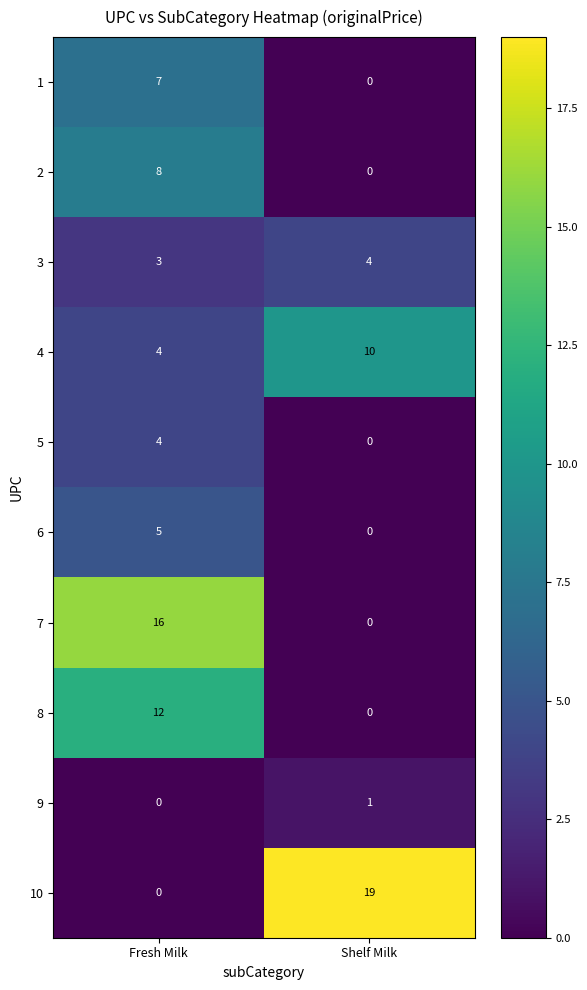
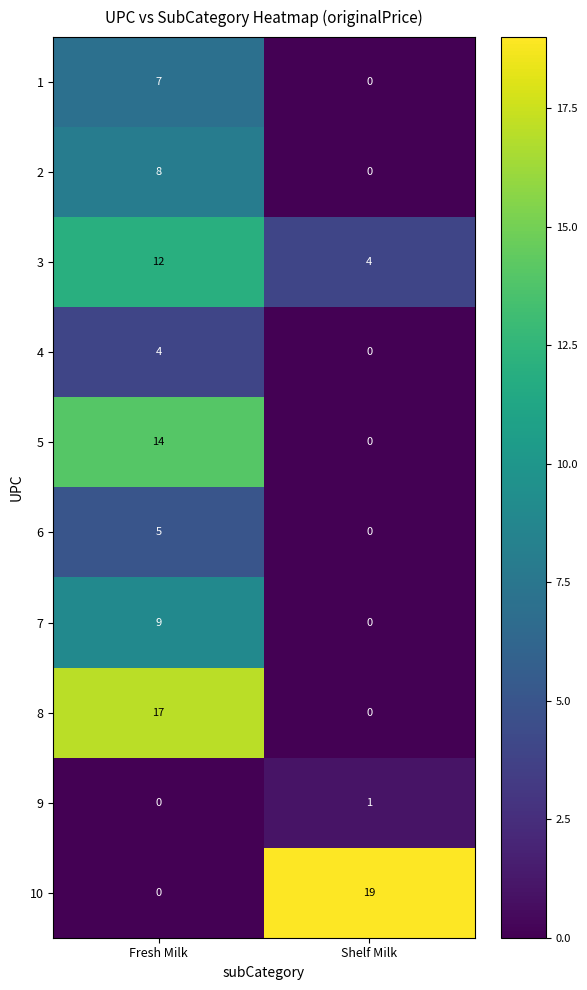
  {
    "1": {
      "Fresh Milk": 7,
      "Shelf Milk": 0
    },
    "2": {
      "Fresh Milk": 8,
      "Shelf Milk": 0
    },
    "3": {
-     "Fresh Milk": 3,
+     "Fresh Milk": 12,
      "Shelf Milk": 4
    },
    "4": {
      "Fresh Milk": 4,
-     "Shelf Milk": 10
+     "Shelf Milk": 0
    },
    "5": {
-     "Fresh Milk": 4,
+     "Fresh Milk": 14,
      "Shelf Milk": 0
    },
    "6": {
      "Fresh Milk": 5,
      "Shelf Milk": 0
    },
    "7": {
-     "Fresh Milk": 16,
+     "Fresh Milk": 9,
      "Shelf Milk": 0
    },
    "8": {
-     "Fresh Milk": 12,
+     "Fresh Milk": 17,
      "Shelf Milk": 0
    },
    "9": {
      "Fresh Milk": 0,
      "Shelf Milk": 1
    },
    "10": {
      "Fresh Milk": 0,
      "Shelf Milk": 19
    }
  }
